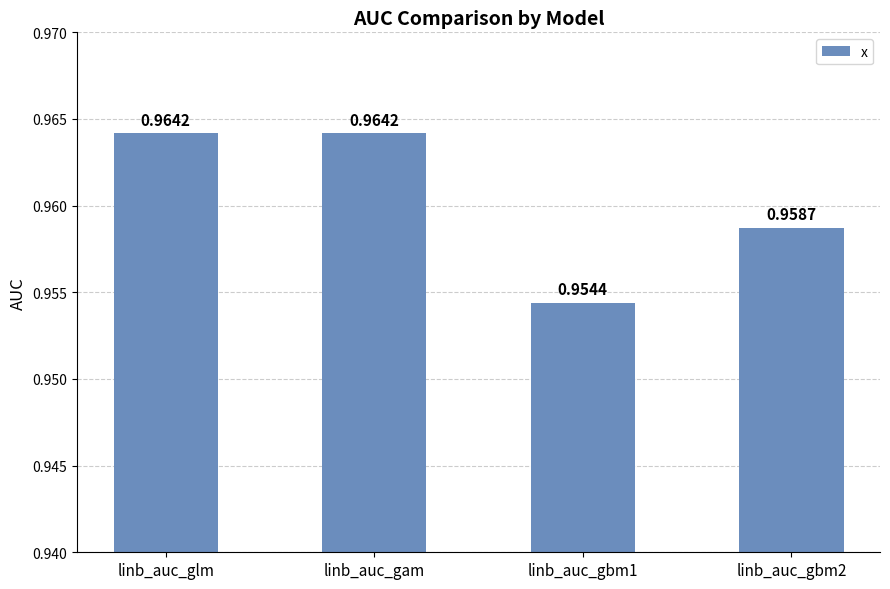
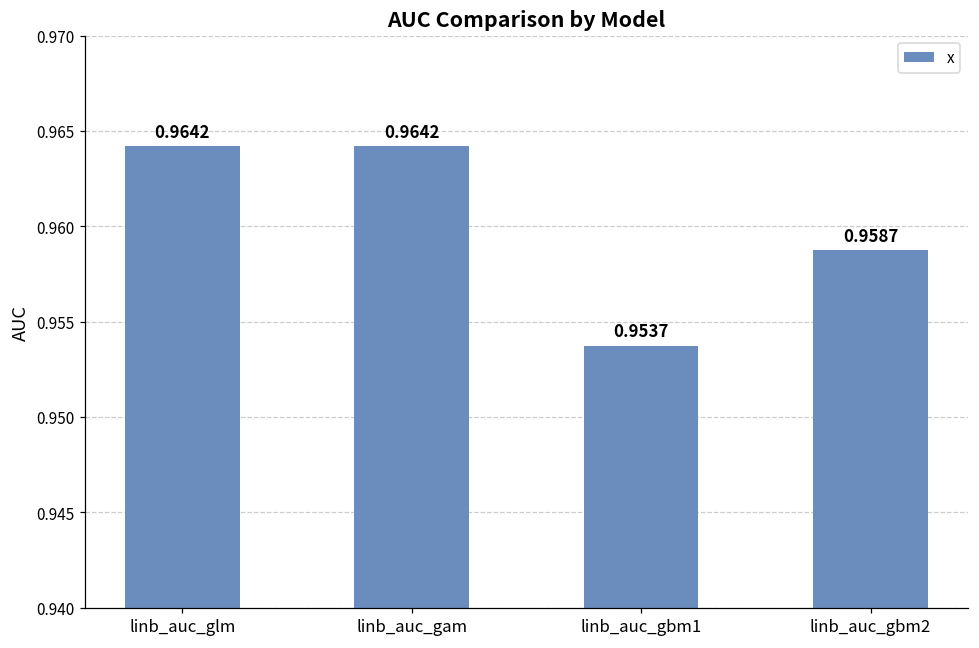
  {
    "linb_auc_glm": 0.9642,
    "linb_auc_gam": 0.9642,
-   "linb_auc_gbm1": 0.9544,
+   "linb_auc_gbm1": 0.9537,
    "linb_auc_gbm2": 0.9587
  }
